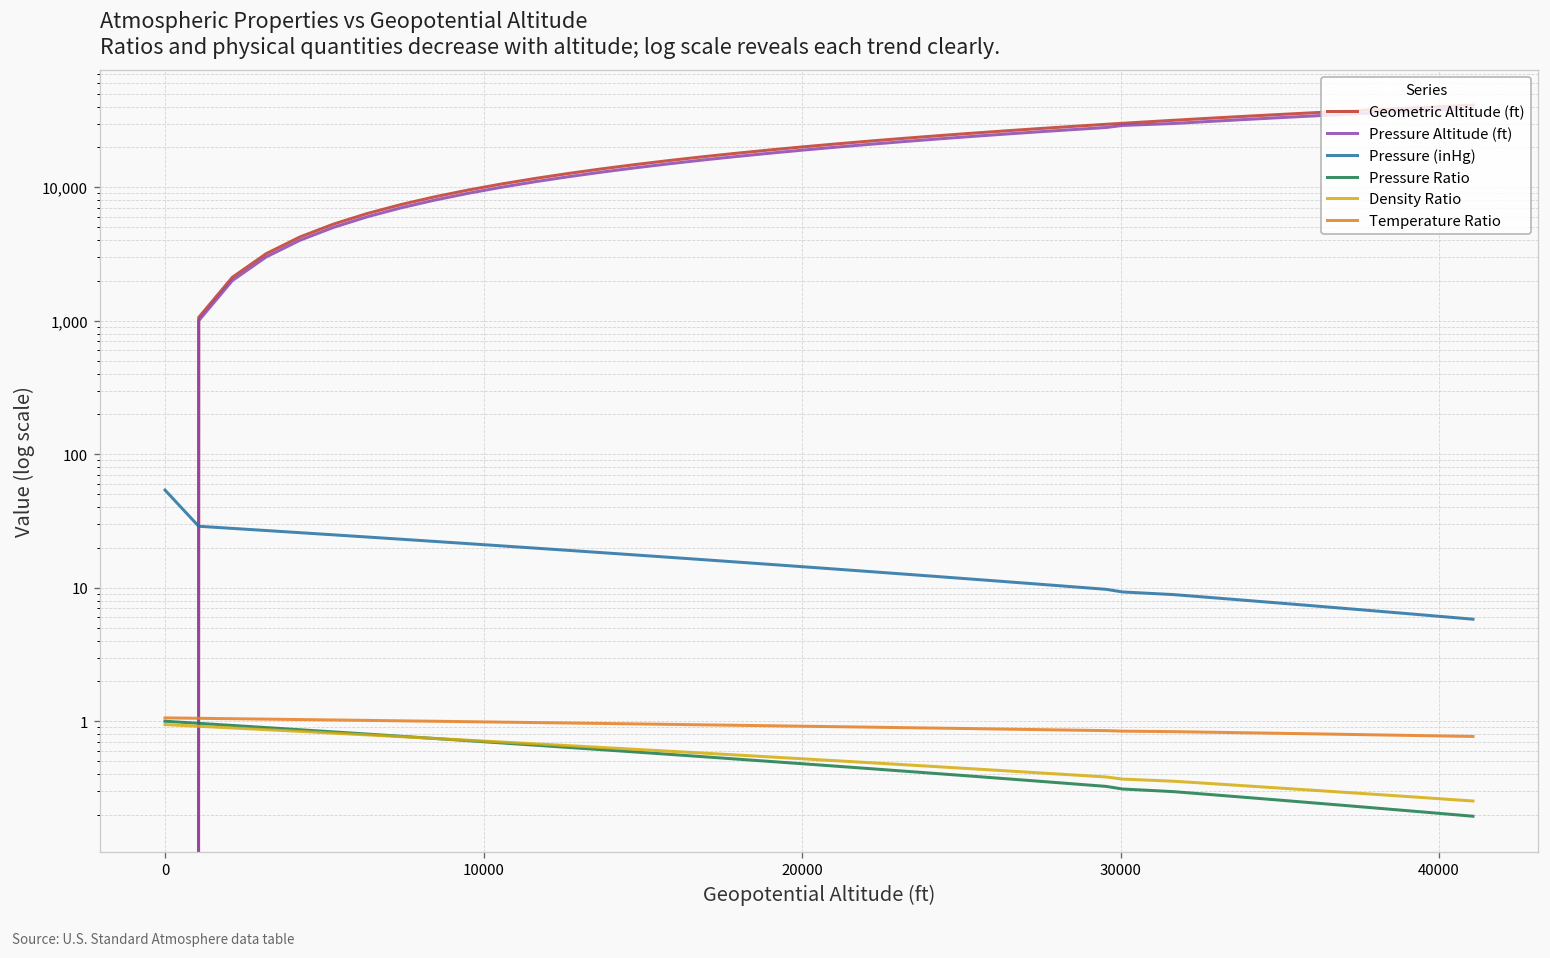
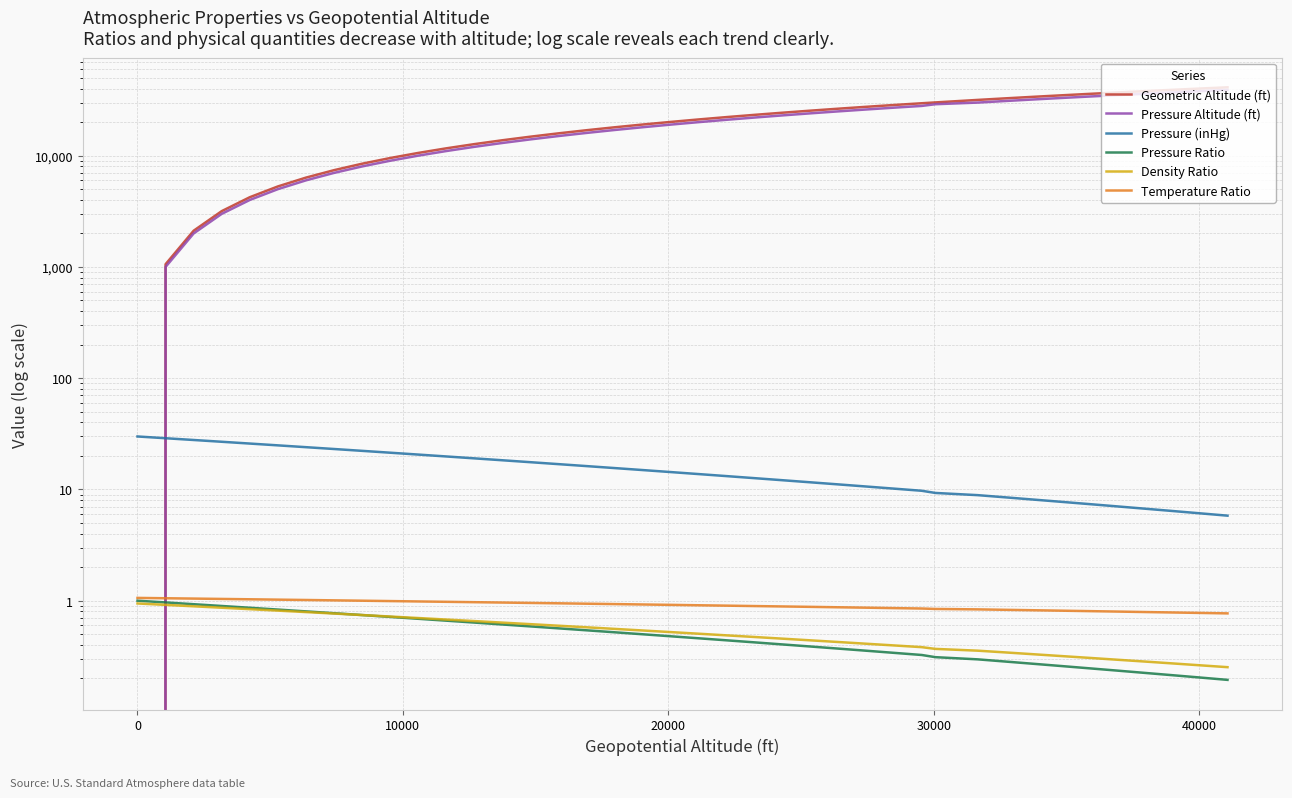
  {
    "Pressure (inHg)": {
-     "0": 50
+     "0": 30
    },
    "Pressure Ratio": {
      "0": 1
    }
  }
